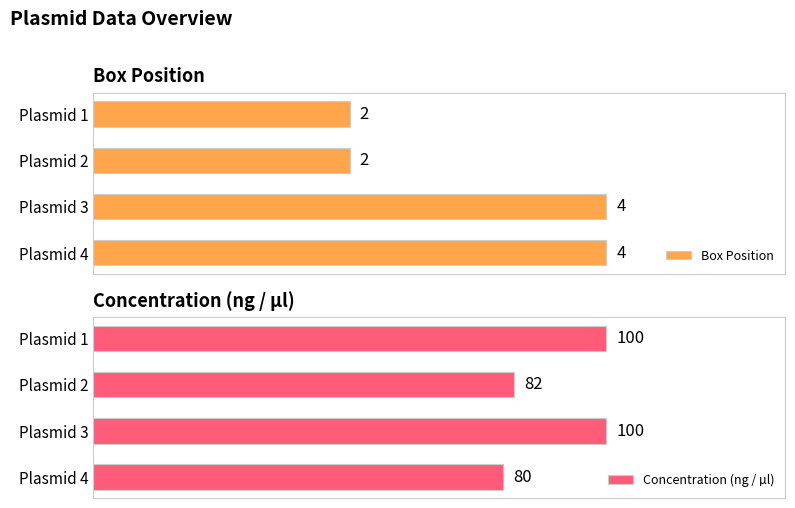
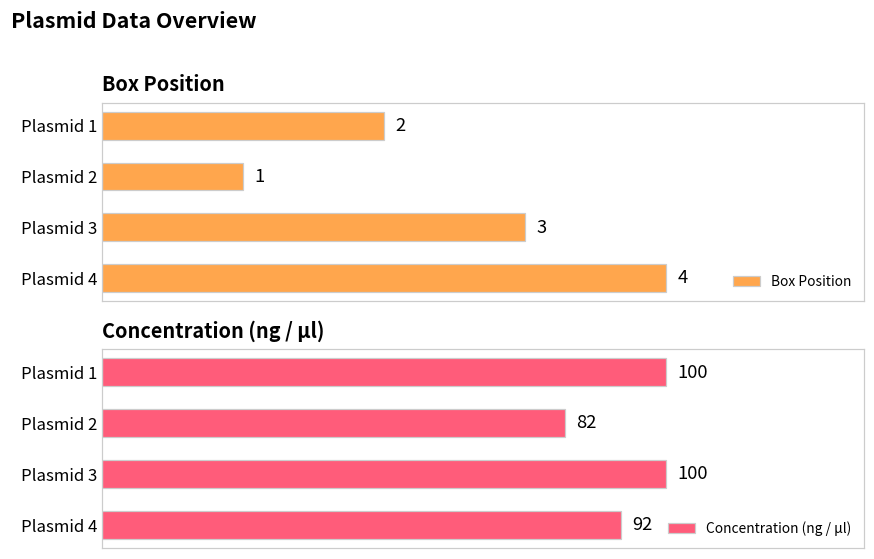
  {
    "Box Position": {
      "Plasmid 1": 2,
-     "Plasmid 2": 2,
-     "Plasmid 3": 4,
+     "Plasmid 2": 1,
+     "Plasmid 3": 3,
      "Plasmid 4": 4
    },
    "Concentration (ng / µl)": {
      "Plasmid 1": 100,
      "Plasmid 2": 82,
      "Plasmid 3": 100,
-     "Plasmid 4": 80
+     "Plasmid 4": 92
    }
  }
